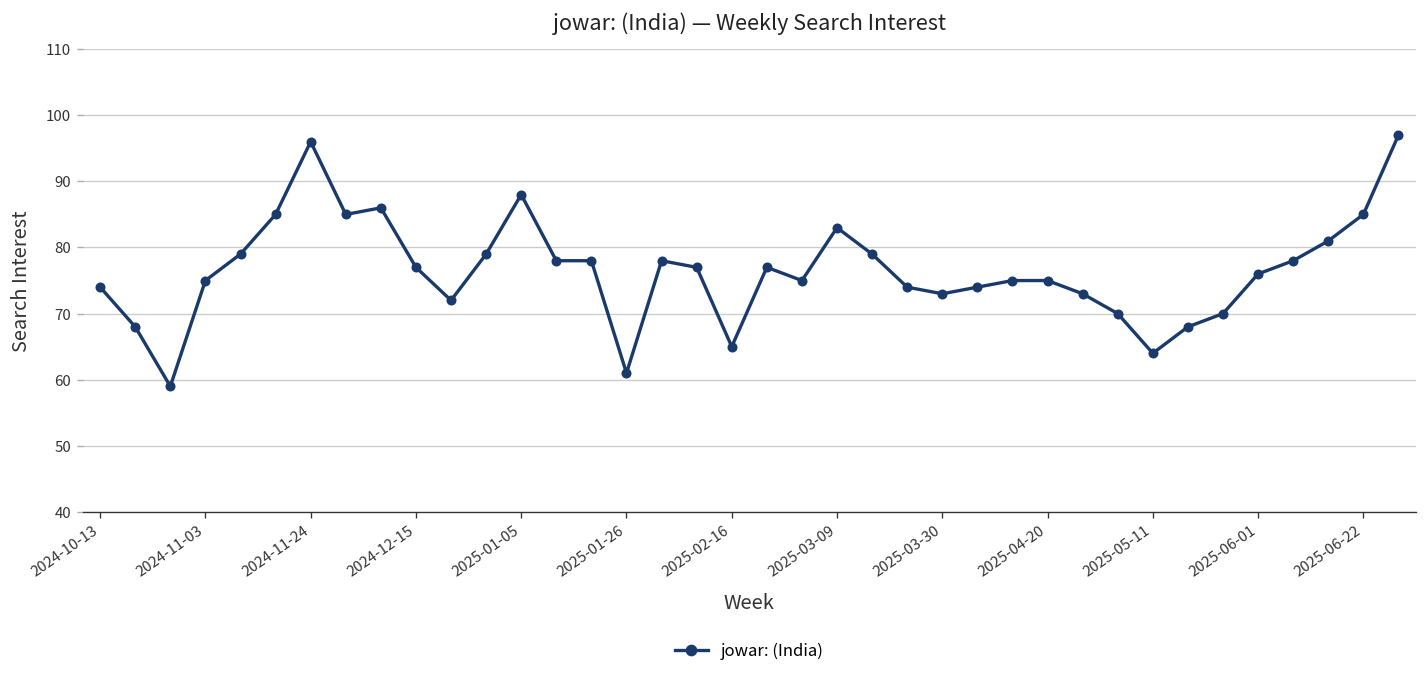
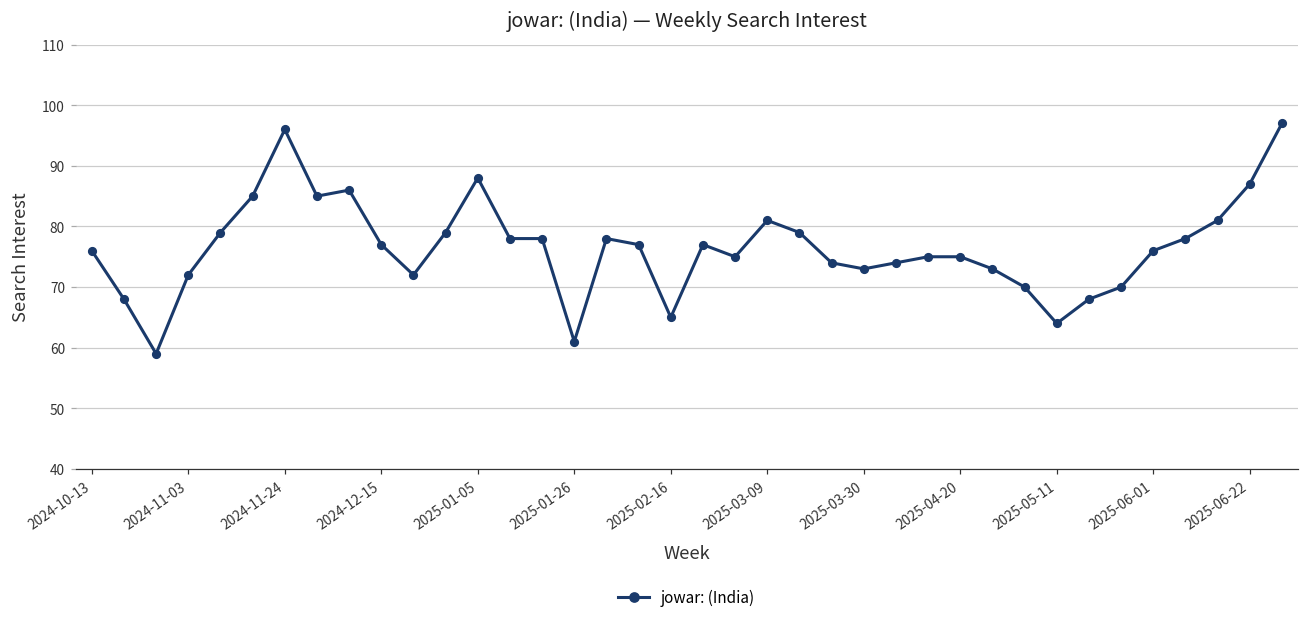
  {
-   "2024-10-13": 74,
-   "2024-11-03": 75,
+   "2024-10-13": 76,
+   "2024-11-03": 72,
    "2024-11-24": 96,
    "2024-12-15": 77,
    "2025-01-05": 88,
    "2025-01-26": 61,
    "2025-02-16": 65,
-   "2025-03-09": 83,
+   "2025-03-09": 81,
    "2025-03-30": 73,
    "2025-04-20": 75,
    "2025-05-11": 64,
    "2025-06-01": 76,
-   "2025-06-22": 85
+   "2025-06-22": 87
  }
